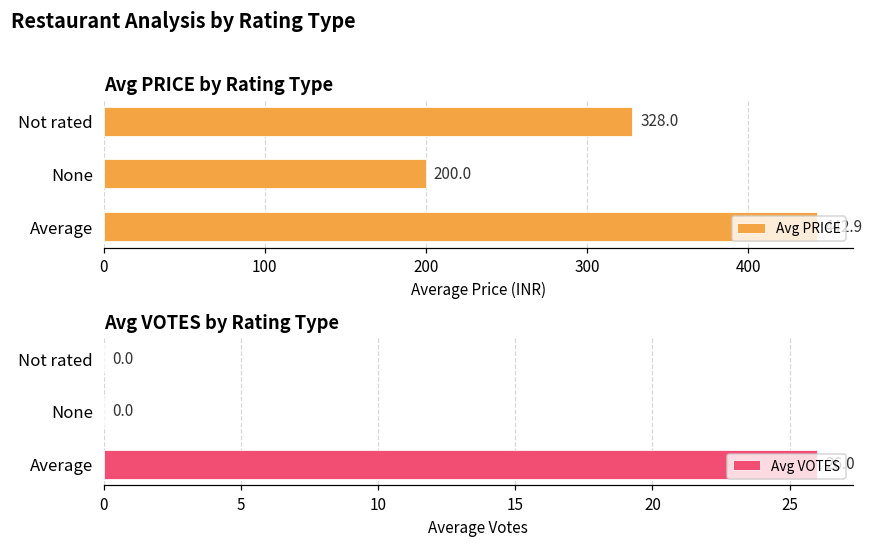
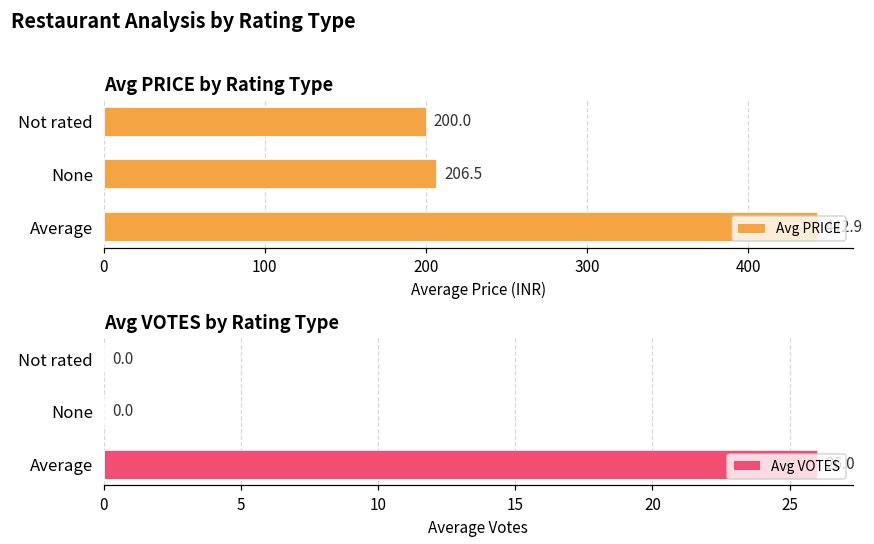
  {
    "Avg PRICE by Rating Type": {
-     "Not rated": 328.0,
-     "None": 200.0
+     "Not rated": 200.0,
+     "None": 206.5
    },
    "Avg VOTES by Rating Type": {
      "Not rated": 0.0,
      "None": 0.0
    }
  }
